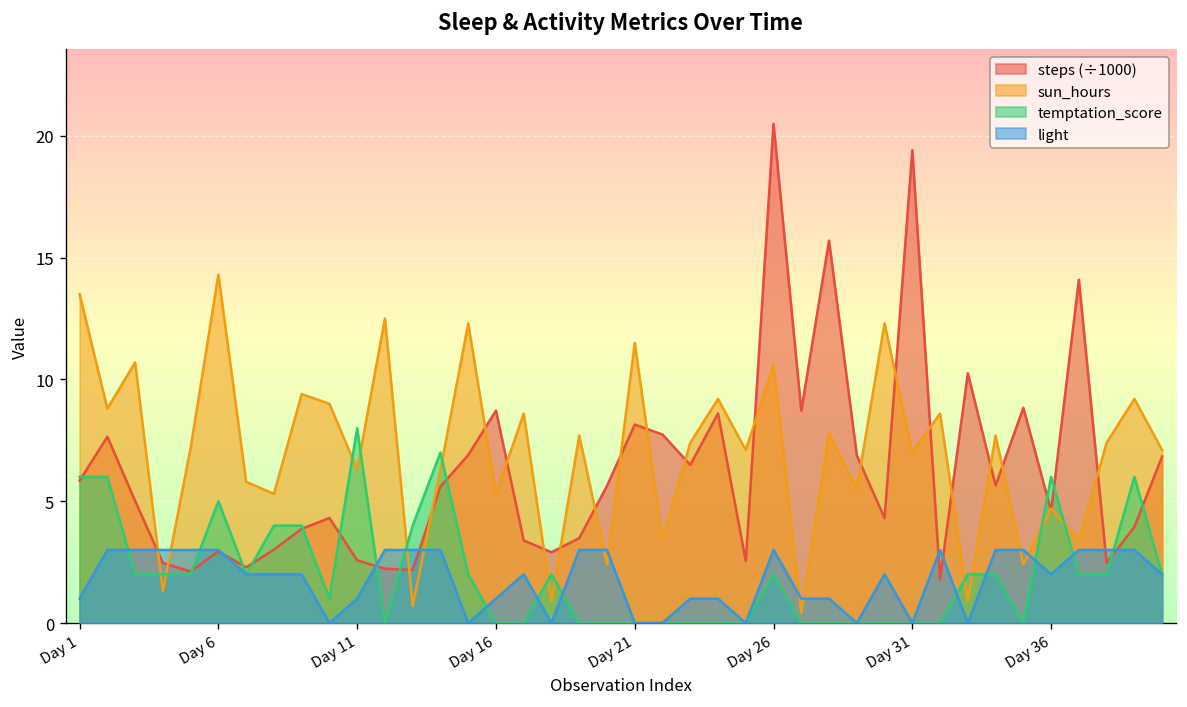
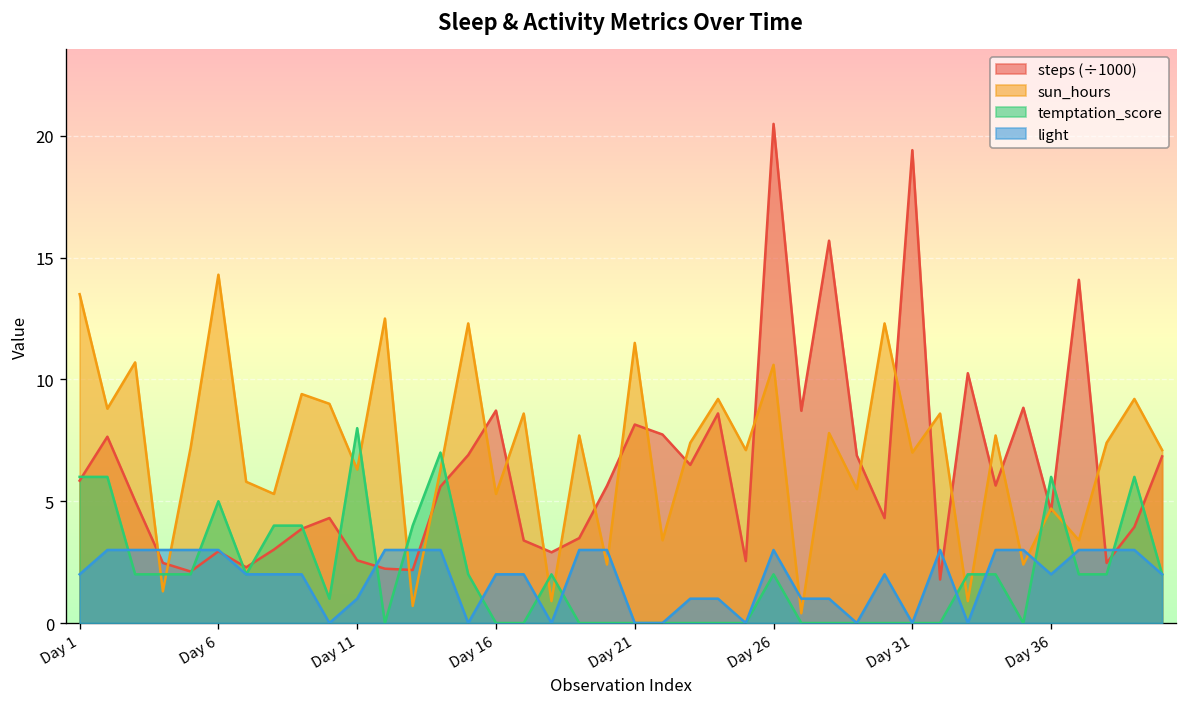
  {
    "steps (÷1000)": {
      "Day 1": 5.8,
      "Day 11": 2.6,
      "Day 16": 8.7,
      "Day 21": 8.1,
      "Day 26": 20.5,
      "Day 31": 19.4
    },
    "sun_hours": {
      "Day 1": 13.5,
      "Day 6": 14.3,
      "Day 11": 6.3,
      "Day 16": 5.3,
      "Day 21": 11.5,
      "Day 26": 10.6,
      "Day 31": 7
    },
    "temptation_score": {
      "Day 1": 6,
      "Day 6": 5,
      "Day 11": 8,
      "Day 16": 0,
      "Day 26": 2,
      "Day 36": 6
    },
    "light": {
-     "Day 1": 1,
+     "Day 1": 2,
      "Day 11": 1,
-     "Day 16": 1,
+     "Day 16": 2,
      "Day 26": 3,
      "Day 36": 2
    }
  }
